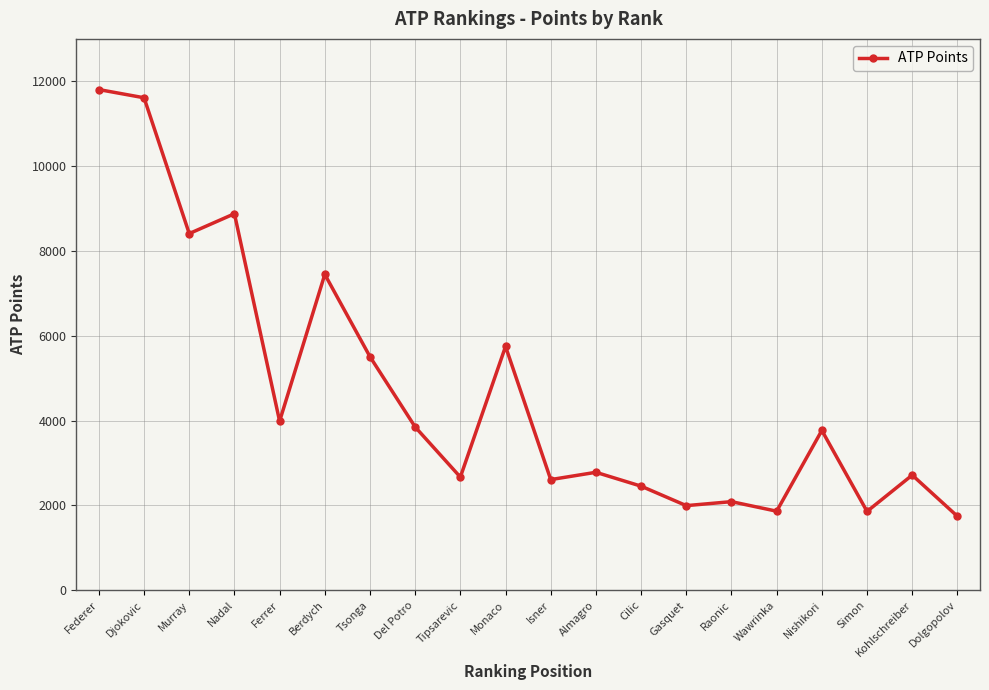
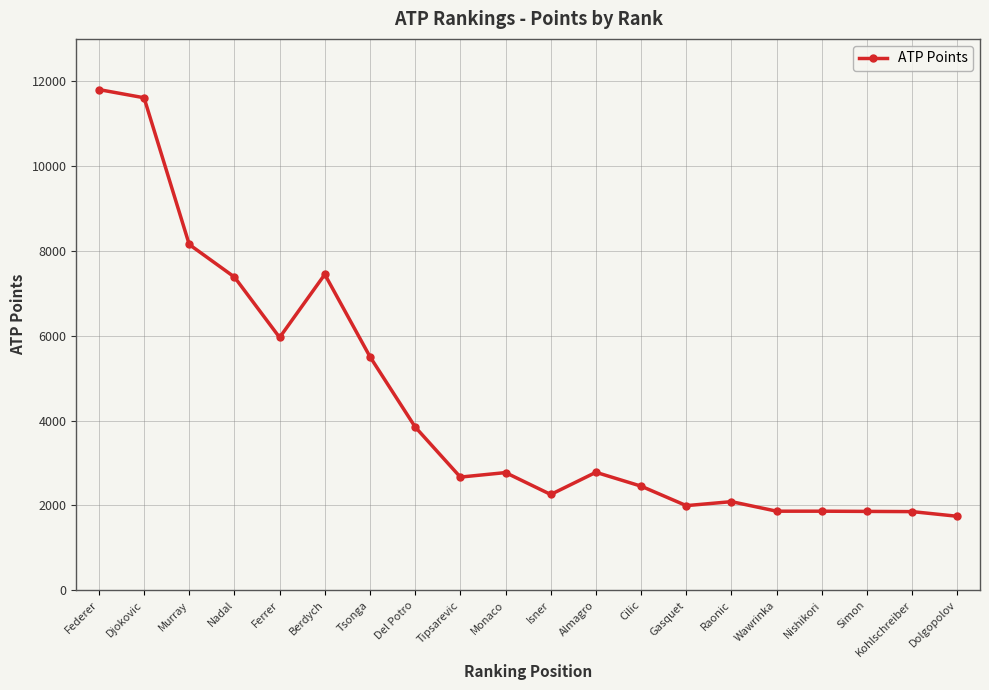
  {
    "Federer": 11800,
    "Djokovic": 11600,
-   "Murray": 8400,
-   "Nadal": 8900,
-   "Ferrer": 4000,
+   "Murray": 8200,
+   "Nadal": 7400,
+   "Ferrer": 6000,
    "Berdych": 7400,
    "Tsonga": 5500,
    "Del Potro": 3900,
    "Tipsarevic": 2700,
-   "Monaco": 5700,
-   "Isner": 2600,
+   "Monaco": 2800,
+   "Isner": 2300,
    "Almagro": 2800,
    "Cilic": 2500,
    "Gasquet": 2000,
    "Raonic": 2100,
    "Wawrinka": 1900,
-   "Nishikori": 3800,
+   "Nishikori": 1900,
    "Simon": 1900,
-   "Kohlschreiber": 2700,
+   "Kohlschreiber": 1900,
    "Dolgopolov": 1700
  }
